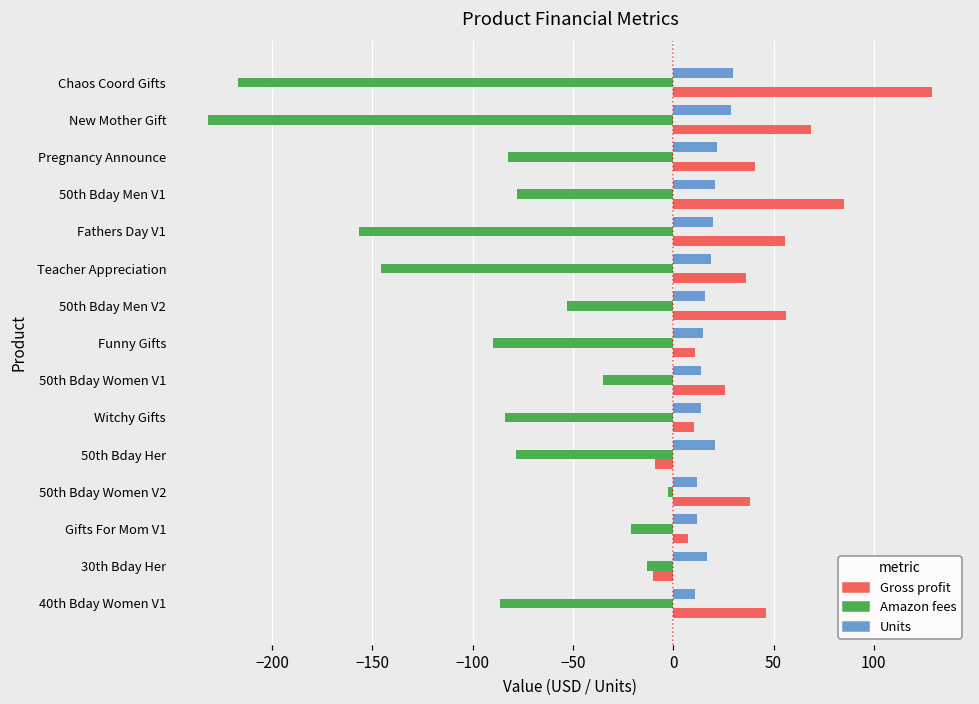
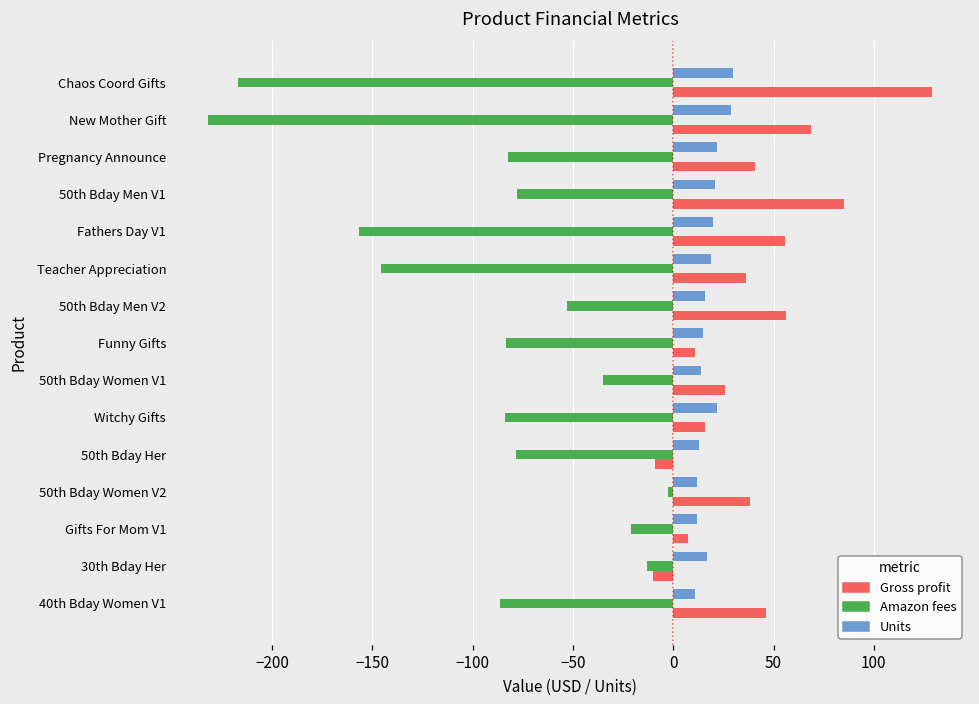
  {
    "Gross profit": {
      "Chaos Coord Gifts": 129,
      "New Mother Gift": 69,
      "Pregnancy Announce": 41,
      "50th Bday Men V1": 85,
      "Fathers Day V1": 56,
      "Teacher Appreciation": 36,
      "50th Bday Men V2": 56,
      "Funny Gifts": 11,
      "50th Bday Women V1": 26,
-     "Witchy Gifts": 10,
+     "Witchy Gifts": 16,
      "50th Bday Her": -9,
      "50th Bday Women V2": 38,
      "Gifts For Mom V1": 7,
      "30th Bday Her": -10,
      "40th Bday Women V1": 46
    },
    "Amazon fees": {
      "Chaos Coord Gifts": -217,
      "New Mother Gift": -232,
      "Pregnancy Announce": -83,
      "50th Bday Men V1": -78,
      "Fathers Day V1": -157,
      "Teacher Appreciation": -146,
      "50th Bday Men V2": -53,
-     "Funny Gifts": -90,
+     "Funny Gifts": -84,
      "50th Bday Women V1": -35,
      "Witchy Gifts": -84,
      "50th Bday Her": -78,
      "50th Bday Women V2": -3,
      "Gifts For Mom V1": -21,
      "30th Bday Her": -13,
      "40th Bday Women V1": -87
    },
    "Units": {
      "Chaos Coord Gifts": 30,
      "New Mother Gift": 29,
      "Pregnancy Announce": 22,
      "50th Bday Men V1": 21,
      "Fathers Day V1": 20,
      "Teacher Appreciation": 19,
      "50th Bday Men V2": 16,
      "Funny Gifts": 15,
      "50th Bday Women V1": 14,
-     "Witchy Gifts": 14,
-     "50th Bday Her": 21,
+     "Witchy Gifts": 22,
+     "50th Bday Her": 13,
      "50th Bday Women V2": 12,
      "Gifts For Mom V1": 12,
      "30th Bday Her": 17,
      "40th Bday Women V1": 11
    }
  }
